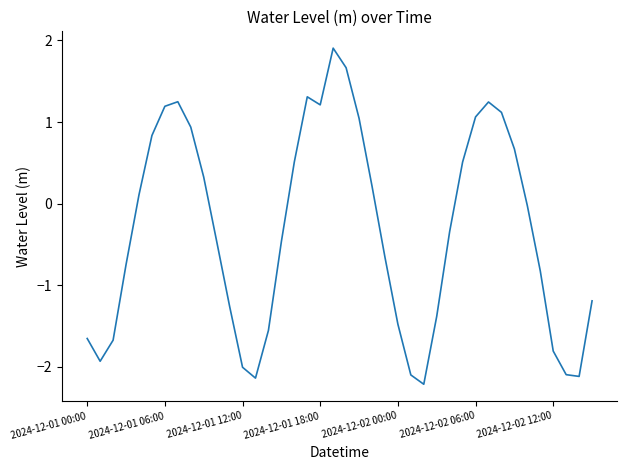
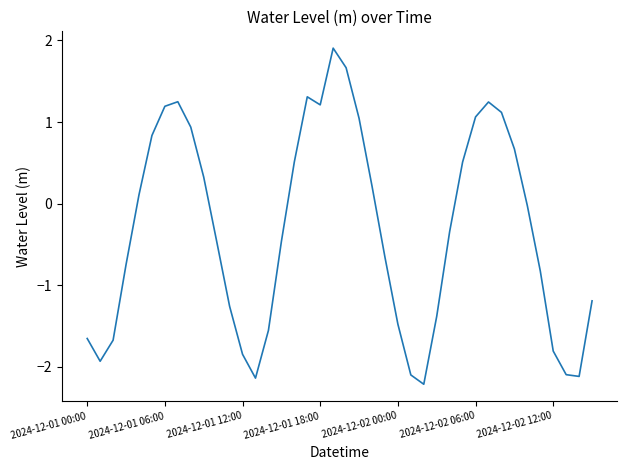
  {
    "2024-12-01 00:00": -1.7,
    "2024-12-01 06:00": 1.2,
-   "2024-12-01 12:00": -2.0,
+   "2024-12-01 12:00": -1.8,
    "2024-12-01 18:00": 1.2,
    "2024-12-02 00:00": -1.5,
    "2024-12-02 06:00": 1.1,
    "2024-12-02 12:00": -1.8
  }
